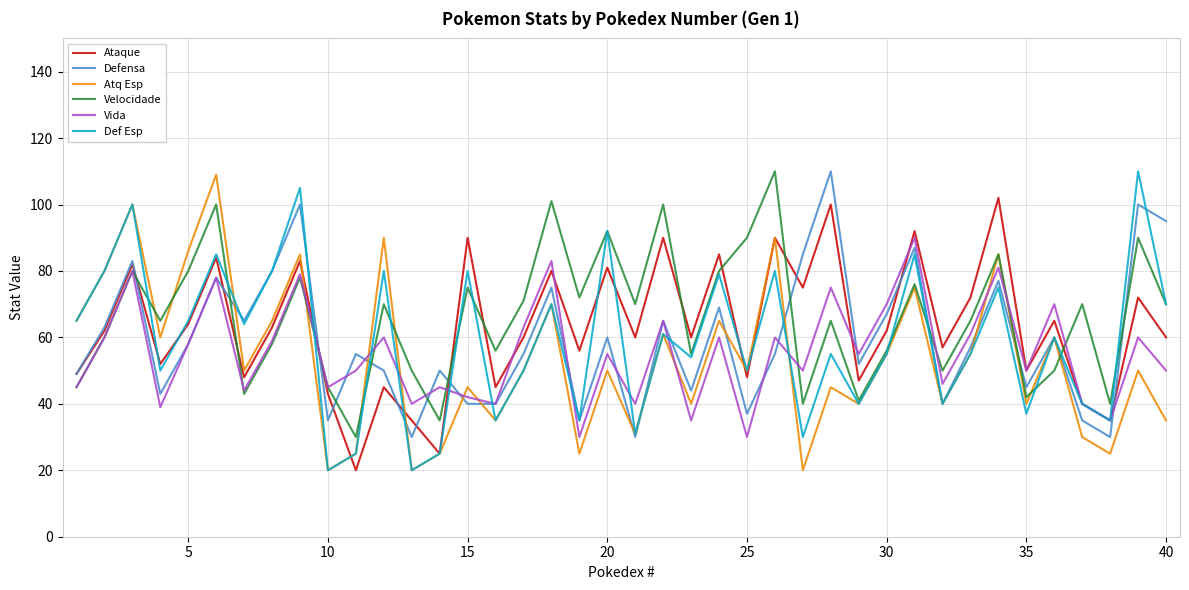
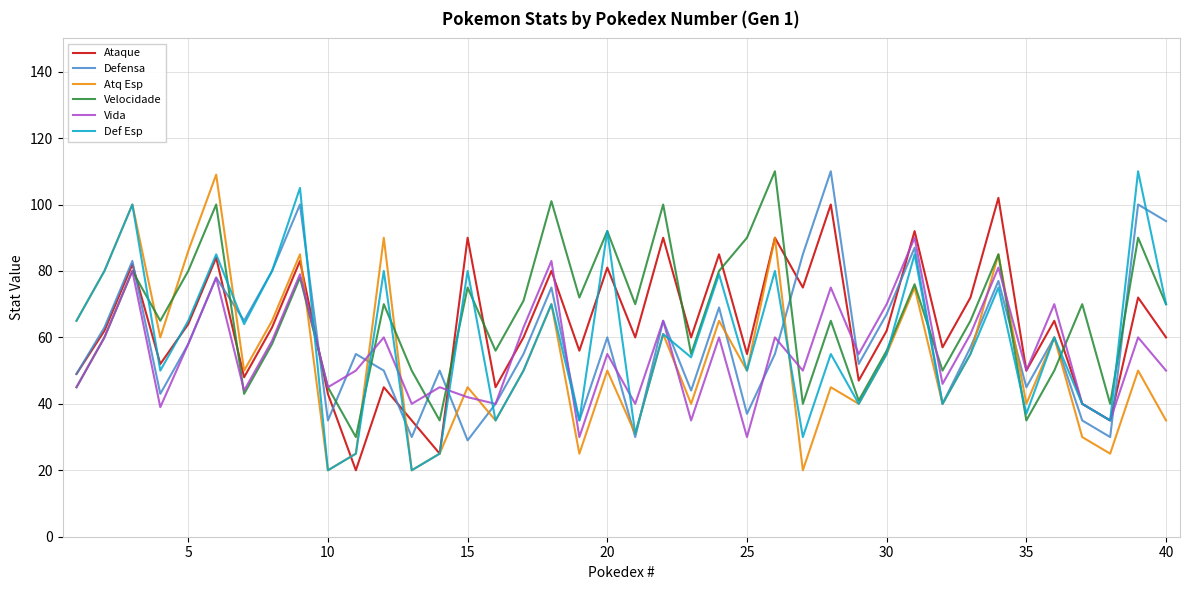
  {
    "Ataque": {
      "5": 64,
      "10": 43,
      "15": 90,
      "20": 81,
-     "25": 48,
+     "25": 55,
      "30": 62,
      "40": 60
    },
    "Defensa": {
      "10": 35,
-     "15": 40,
+     "15": 29,
      "20": 60,
      "25": 37,
      "30": 67,
      "35": 45,
      "40": 95
    },
    "Atq Esp": {
      "5": 86,
      "15": 45,
      "20": 50,
      "35": 40,
      "40": 35
    },
    "Velocidade": {
      "5": 80,
      "15": 75,
      "25": 90,
      "30": 56,
-     "35": 42
+     "35": 35
    },
    "Vida": {
      "15": 42,
      "20": 55,
      "25": 30,
      "30": 70,
      "40": 50
    },
    "Def Esp": {
      "5": 65,
      "15": 80,
      "35": 37
    }
  }
